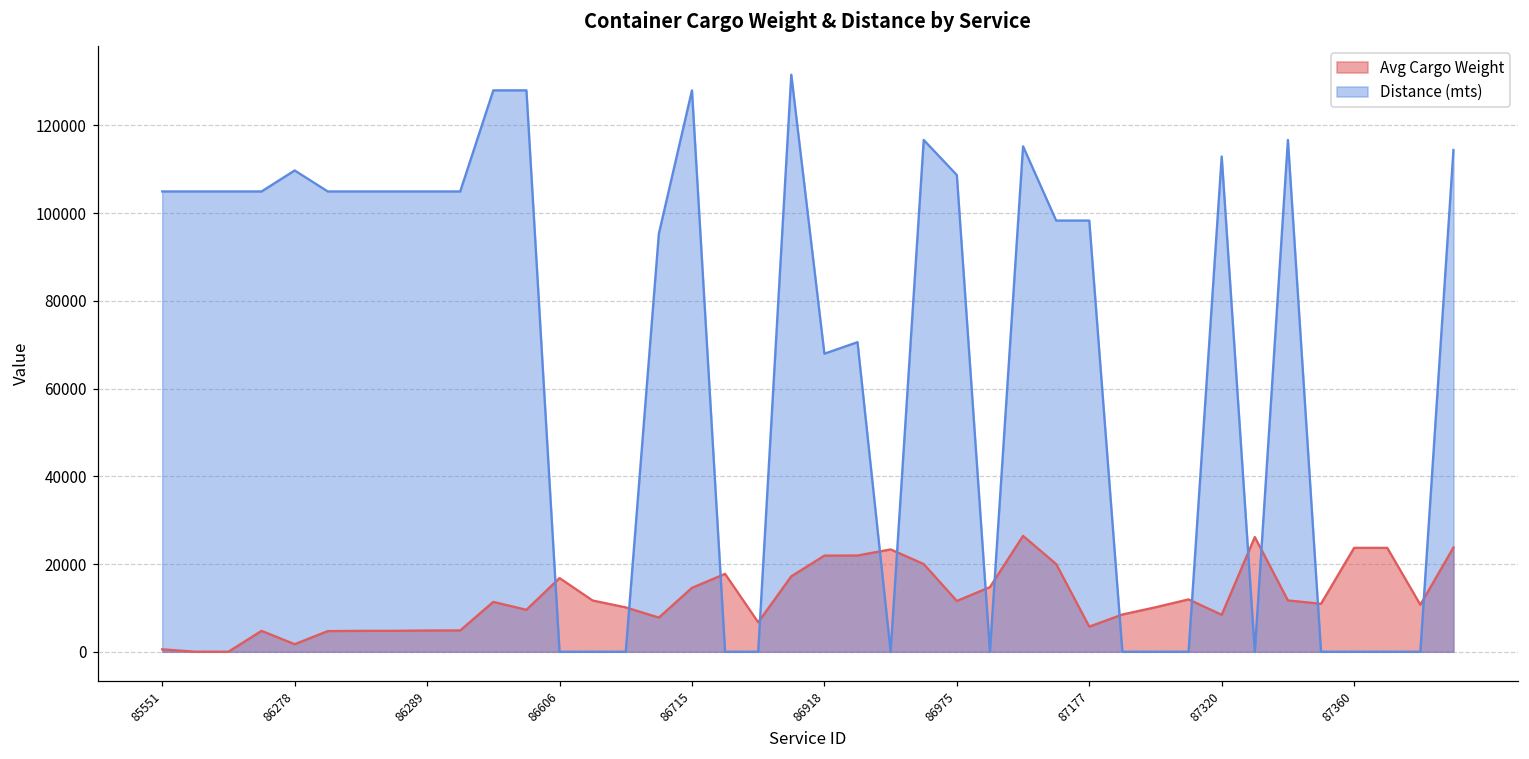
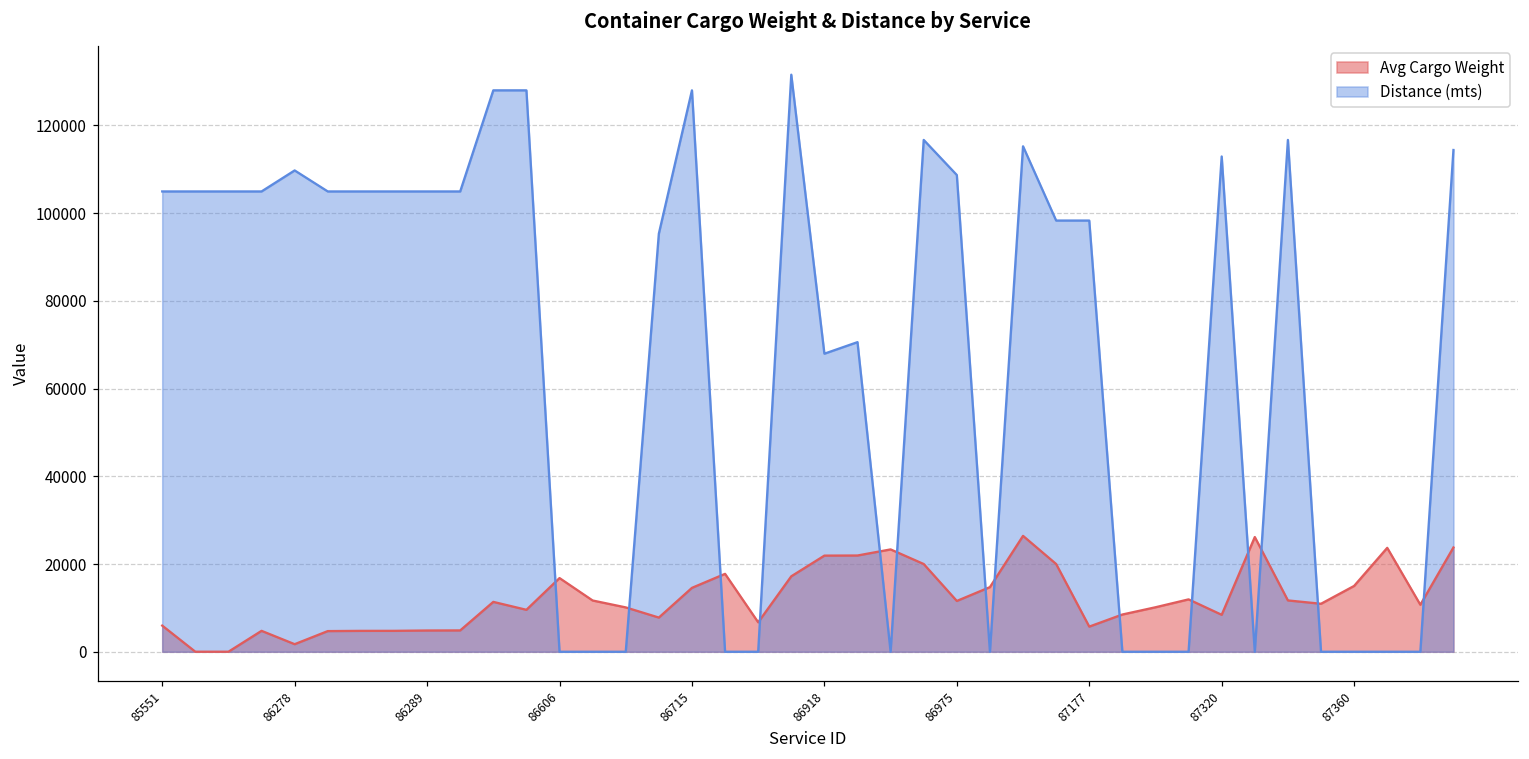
  {
    "Avg Cargo Weight": {
-     "85551": 1000,
+     "85551": 6000,
      "86278": 2000,
      "86289": 5000,
      "86606": 17000,
      "86715": 15000,
      "86918": 22000,
      "86975": 12000,
      "87177": 6000,
      "87320": 8000,
-     "87360": 24000
+     "87360": 15000
    },
    "Distance (mts)": {
      "85551": 105000,
      "86278": 110000,
      "86289": 105000,
      "86606": 0,
      "86715": 128000,
      "86918": 68000,
      "86975": 109000,
      "87177": 98000,
      "87320": 113000,
      "87360": 0
    }
  }
